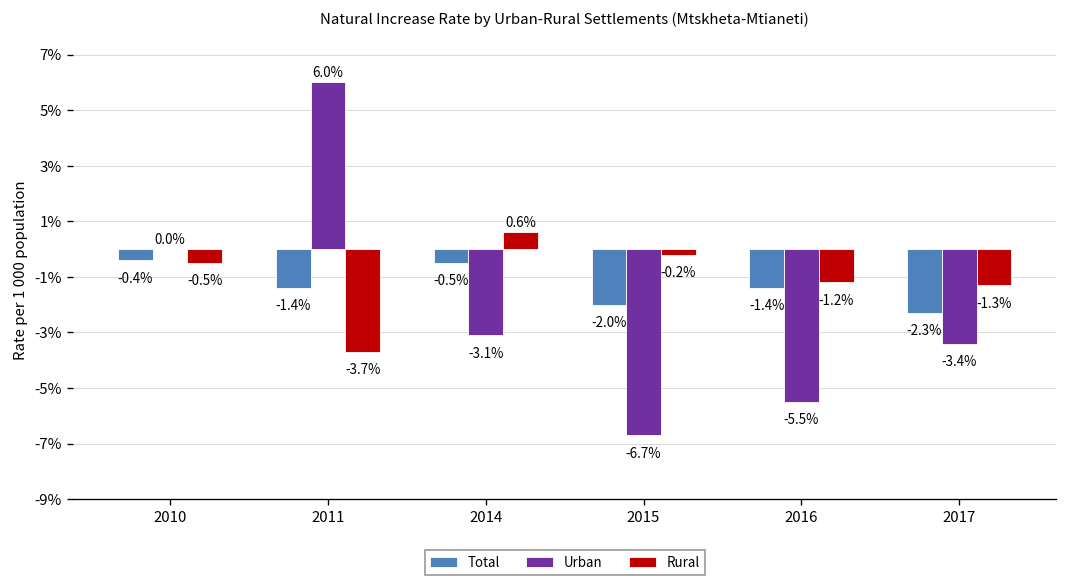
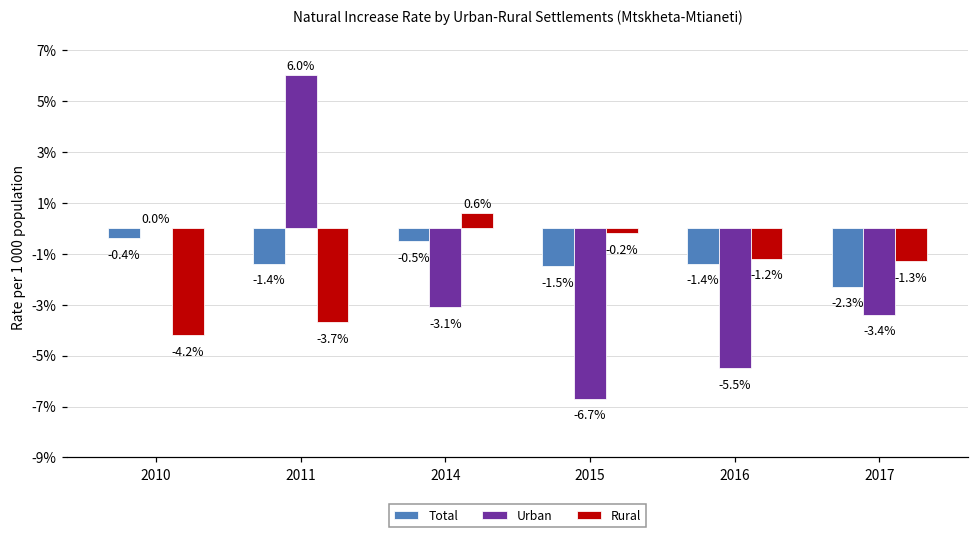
  {
    "Total": {
      "2010": "-0.4%",
      "2011": "-1.4%",
      "2014": "-0.5%",
-     "2015": "-2.0%",
+     "2015": "-1.5%",
      "2016": "-1.4%",
      "2017": "-2.3%"
    },
    "Urban": {
      "2010": "0.0%",
      "2011": "6.0%",
      "2014": "-3.1%",
      "2015": "-6.7%",
      "2016": "-5.5%",
      "2017": "-3.4%"
    },
    "Rural": {
-     "2010": "-0.5%",
+     "2010": "-4.2%",
      "2011": "-3.7%",
      "2014": "0.6%",
      "2015": "-0.2%",
      "2016": "-1.2%",
      "2017": "-1.3%"
    }
  }
